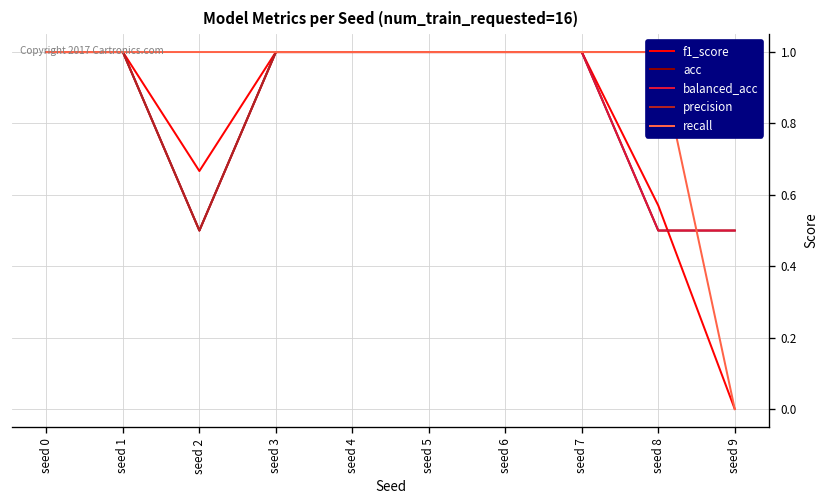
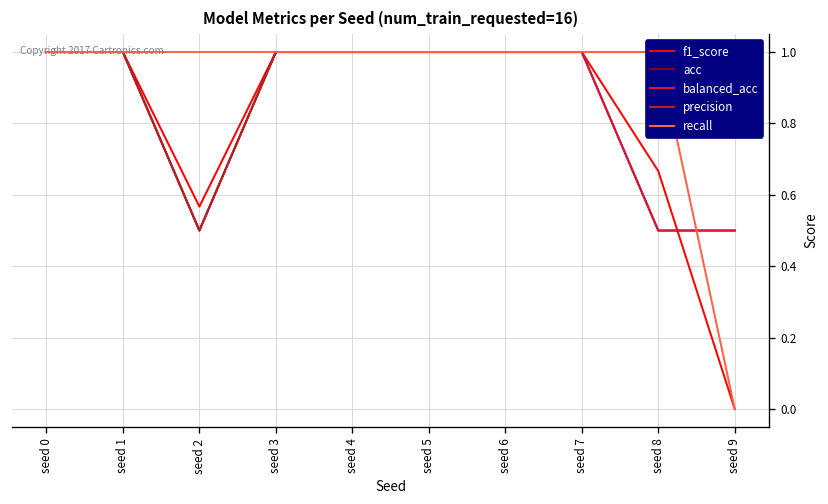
  {
    "f1_score": {
-     "seed 2": 0.67,
-     "seed 8": 0.57
+     "seed 2": 0.57,
+     "seed 8": 0.67
    },
    "recall": {
      "seed 2": 1.00
    }
  }
